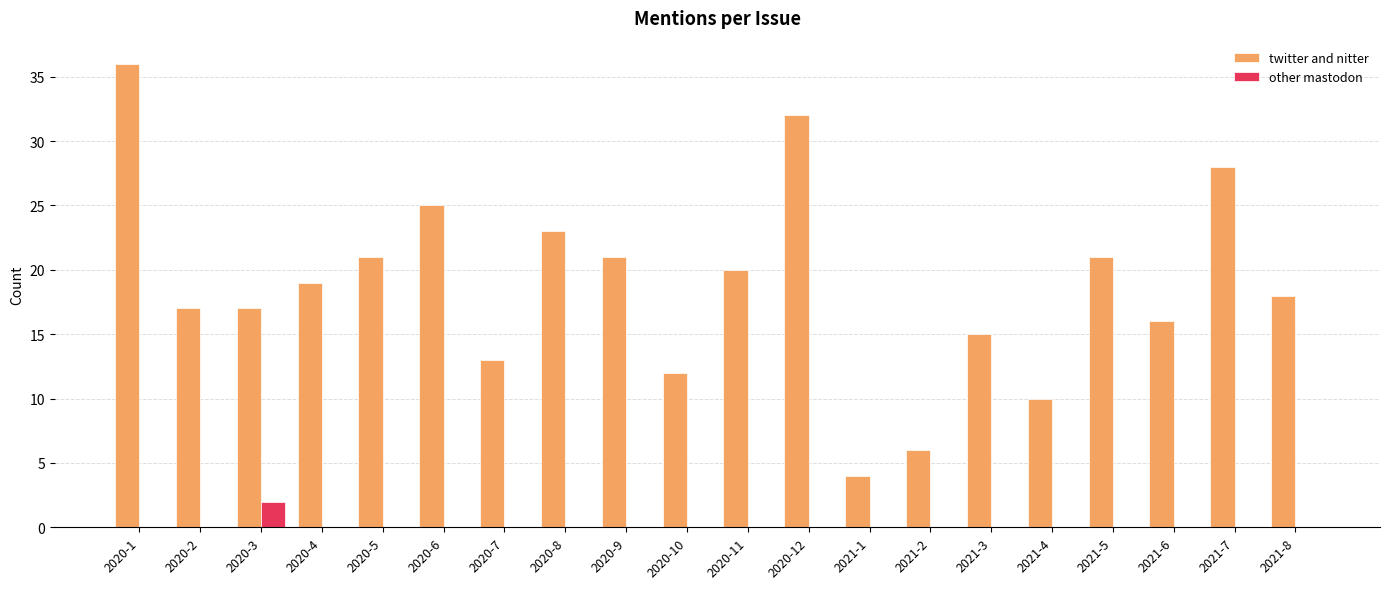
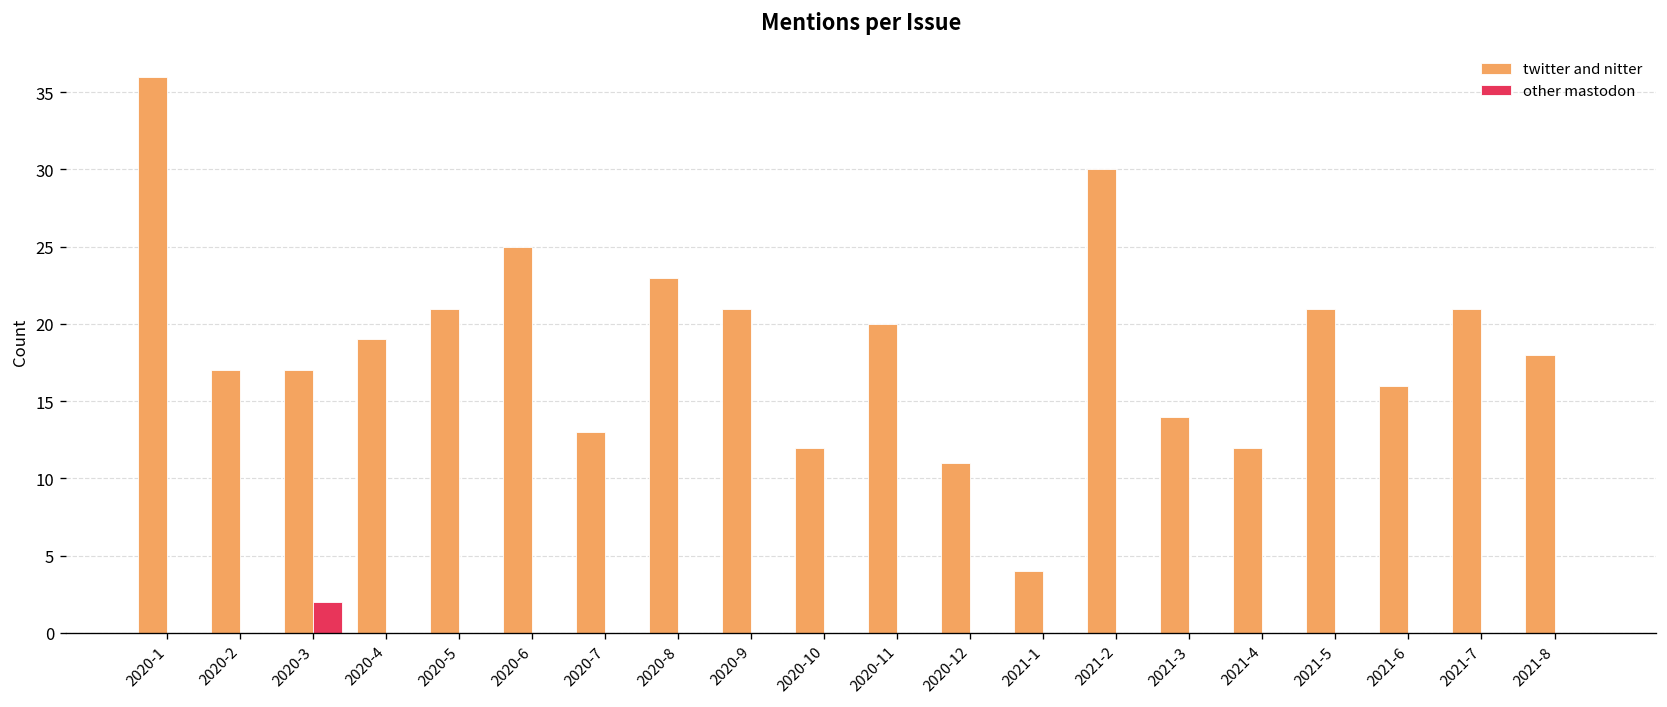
  {
    "twitter and nitter": {
      "2020-1": 36,
      "2020-2": 17,
      "2020-3": 17,
      "2020-4": 19,
      "2020-5": 21,
      "2020-6": 25,
      "2020-7": 13,
      "2020-8": 23,
      "2020-9": 21,
      "2020-10": 12,
      "2020-11": 20,
-     "2020-12": 32,
+     "2020-12": 11,
      "2021-1": 4,
-     "2021-2": 6,
-     "2021-3": 15,
-     "2021-4": 10,
+     "2021-2": 30,
+     "2021-3": 14,
+     "2021-4": 12,
      "2021-5": 21,
      "2021-6": 16,
-     "2021-7": 28,
+     "2021-7": 21,
      "2021-8": 18
    },
    "other mastodon": {
      "2020-1": 0,
      "2020-2": 0,
      "2020-3": 2,
      "2020-4": 0,
      "2020-5": 0,
      "2020-6": 0,
      "2020-7": 0,
      "2020-8": 0,
      "2020-9": 0,
      "2020-10": 0,
      "2020-11": 0,
      "2020-12": 0,
      "2021-1": 0,
      "2021-2": 0,
      "2021-3": 0,
      "2021-4": 0,
      "2021-5": 0,
      "2021-6": 0,
      "2021-7": 0,
      "2021-8": 0
    }
  }
